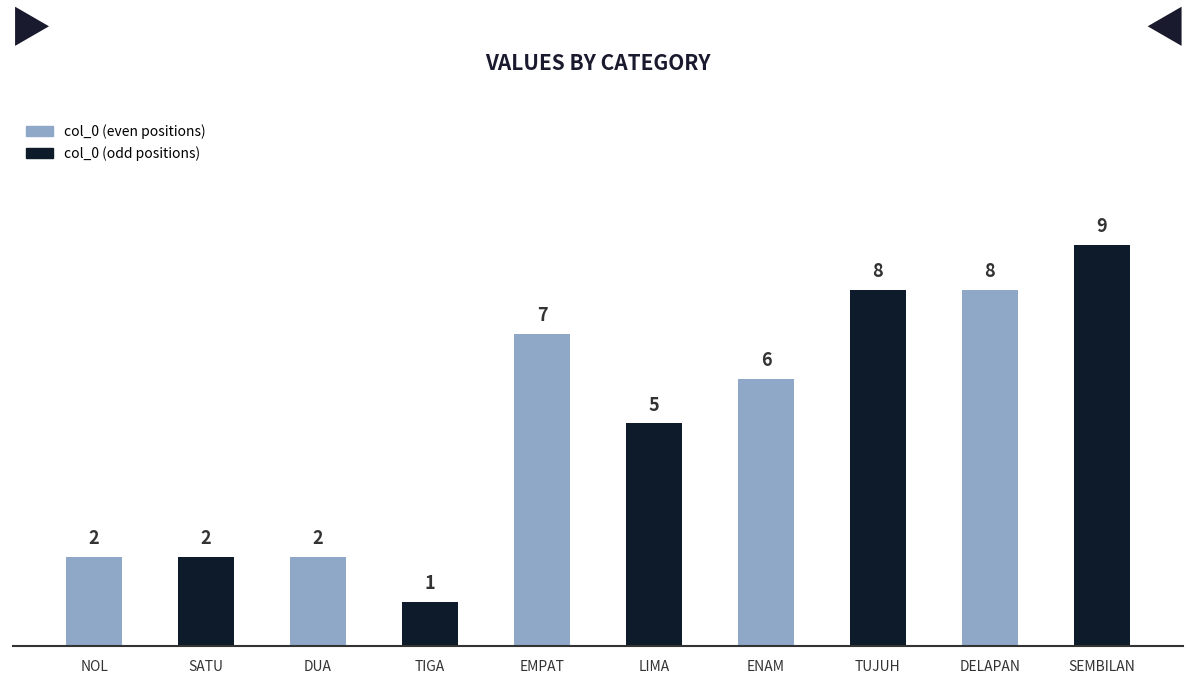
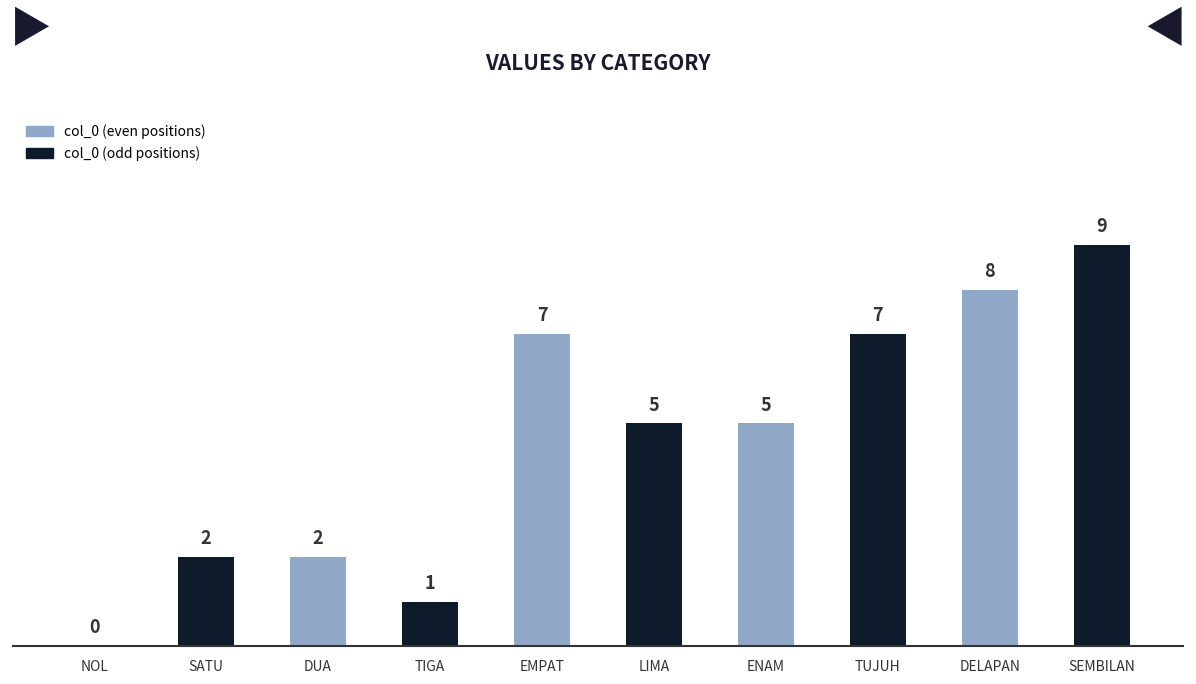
  {
-   "NOL": 2,
+   "NOL": 0,
    "SATU": 2,
    "DUA": 2,
    "TIGA": 1,
    "EMPAT": 7,
    "LIMA": 5,
-   "ENAM": 6,
-   "TUJUH": 8,
+   "ENAM": 5,
+   "TUJUH": 7,
    "DELAPAN": 8,
    "SEMBILAN": 9
  }
